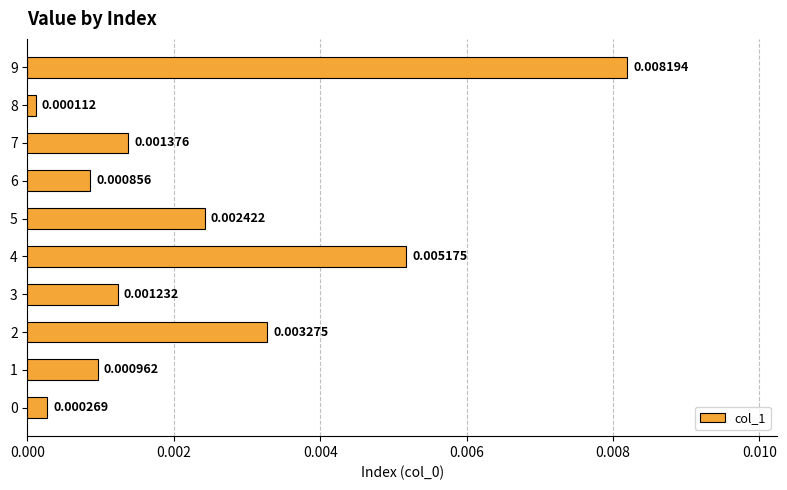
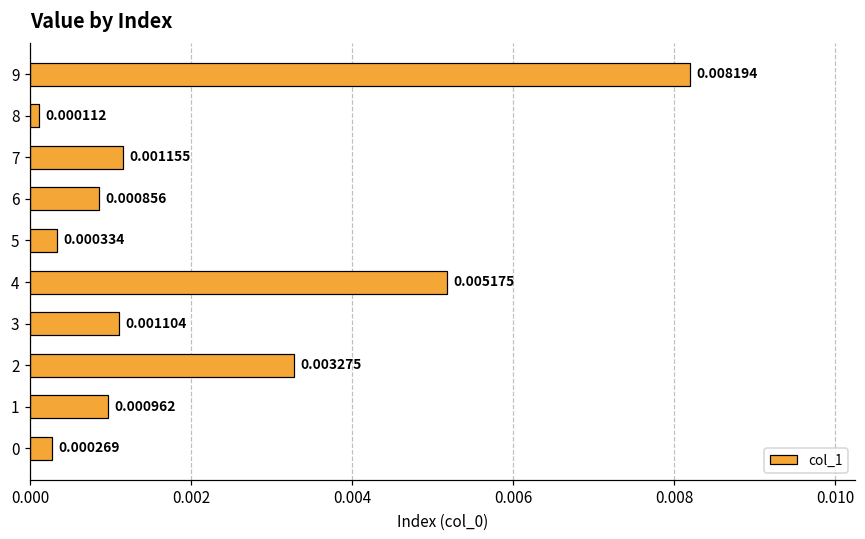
  {
    "9": 0.008194,
    "8": 0.000112,
-   "7": 0.001376,
+   "7": 0.001155,
    "6": 0.000856,
-   "5": 0.002422,
+   "5": 0.000334,
    "4": 0.005175,
-   "3": 0.001232,
+   "3": 0.001104,
    "2": 0.003275,
    "1": 0.000962,
    "0": 0.000269
  }
